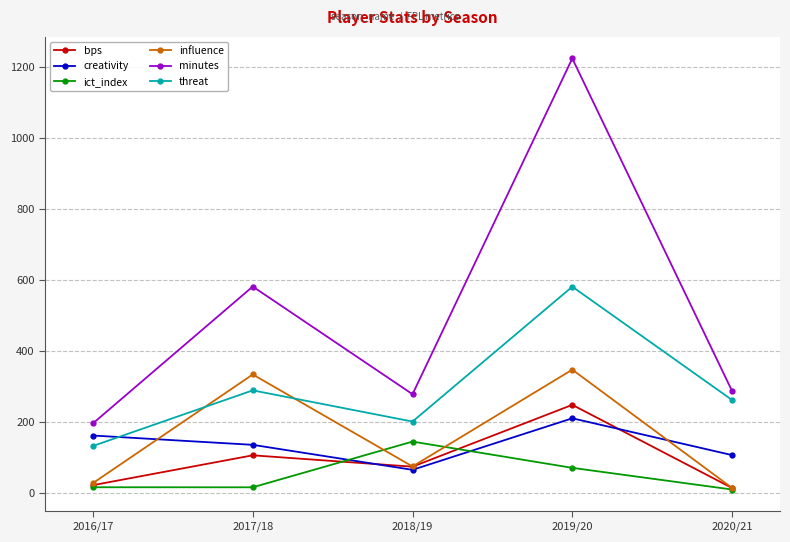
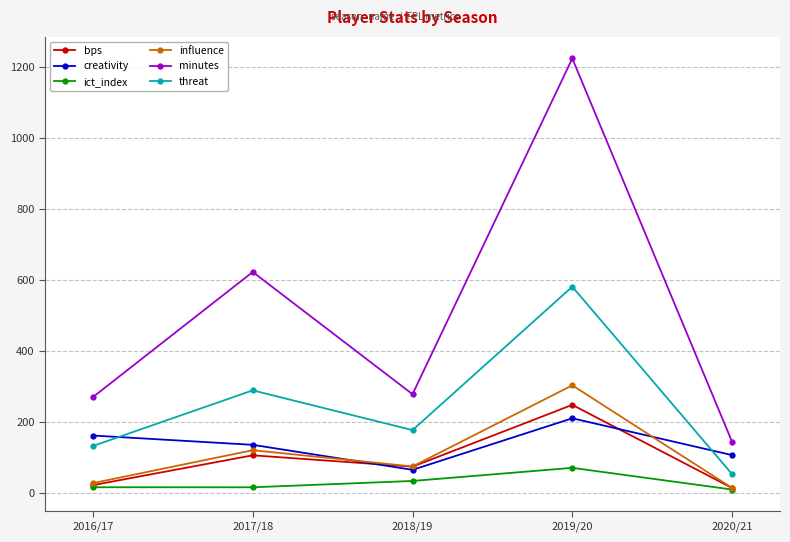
  {
    "bps": {
      "2017/18": 110,
      "2019/20": 250
    },
    "creativity": {
      "2016/17": 160,
      "2017/18": 140,
      "2018/19": 70,
      "2019/20": 210,
      "2020/21": 110
    },
    "ict_index": {
      "2017/18": 20,
-     "2018/19": 140,
+     "2018/19": 30,
      "2019/20": 70
    },
    "influence": {
-     "2017/18": 330,
-     "2019/20": 350
+     "2017/18": 120,
+     "2019/20": 300
    },
    "minutes": {
-     "2016/17": 200,
-     "2017/18": 580,
+     "2016/17": 270,
+     "2017/18": 620,
      "2018/19": 280,
      "2019/20": 1220,
-     "2020/21": 290
+     "2020/21": 140
    },
    "threat": {
      "2016/17": 130,
      "2017/18": 290,
-     "2018/19": 200,
+     "2018/19": 180,
      "2019/20": 580,
-     "2020/21": 260
+     "2020/21": 50
    }
  }
